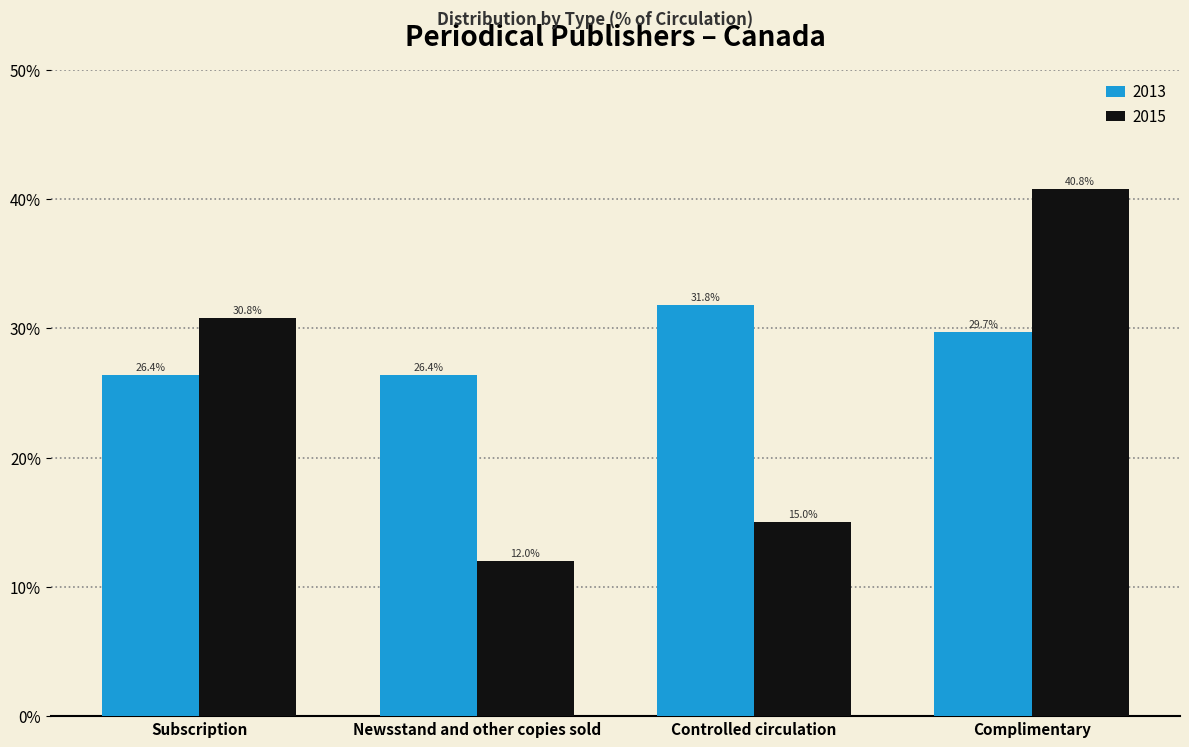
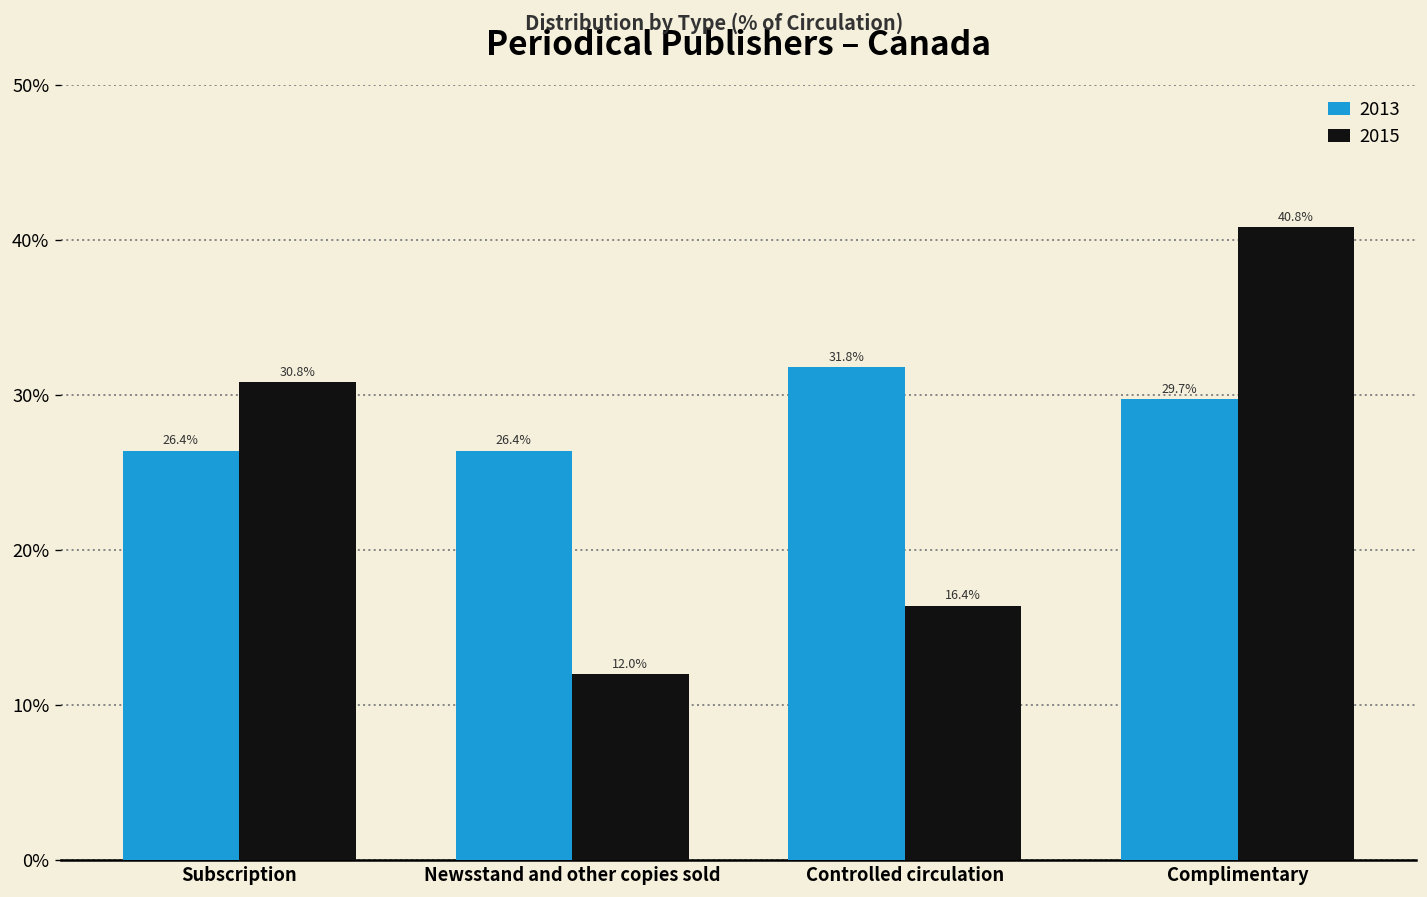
  {
    "2013": {
      "Subscription": "26.4%",
      "Newsstand and other copies sold": "26.4%",
      "Controlled circulation": "31.8%",
      "Complimentary": "29.7%"
    },
    "2015": {
      "Subscription": "30.8%",
      "Newsstand and other copies sold": "12.0%",
-     "Controlled circulation": "15.0%",
+     "Controlled circulation": "16.4%",
      "Complimentary": "40.8%"
    }
  }
